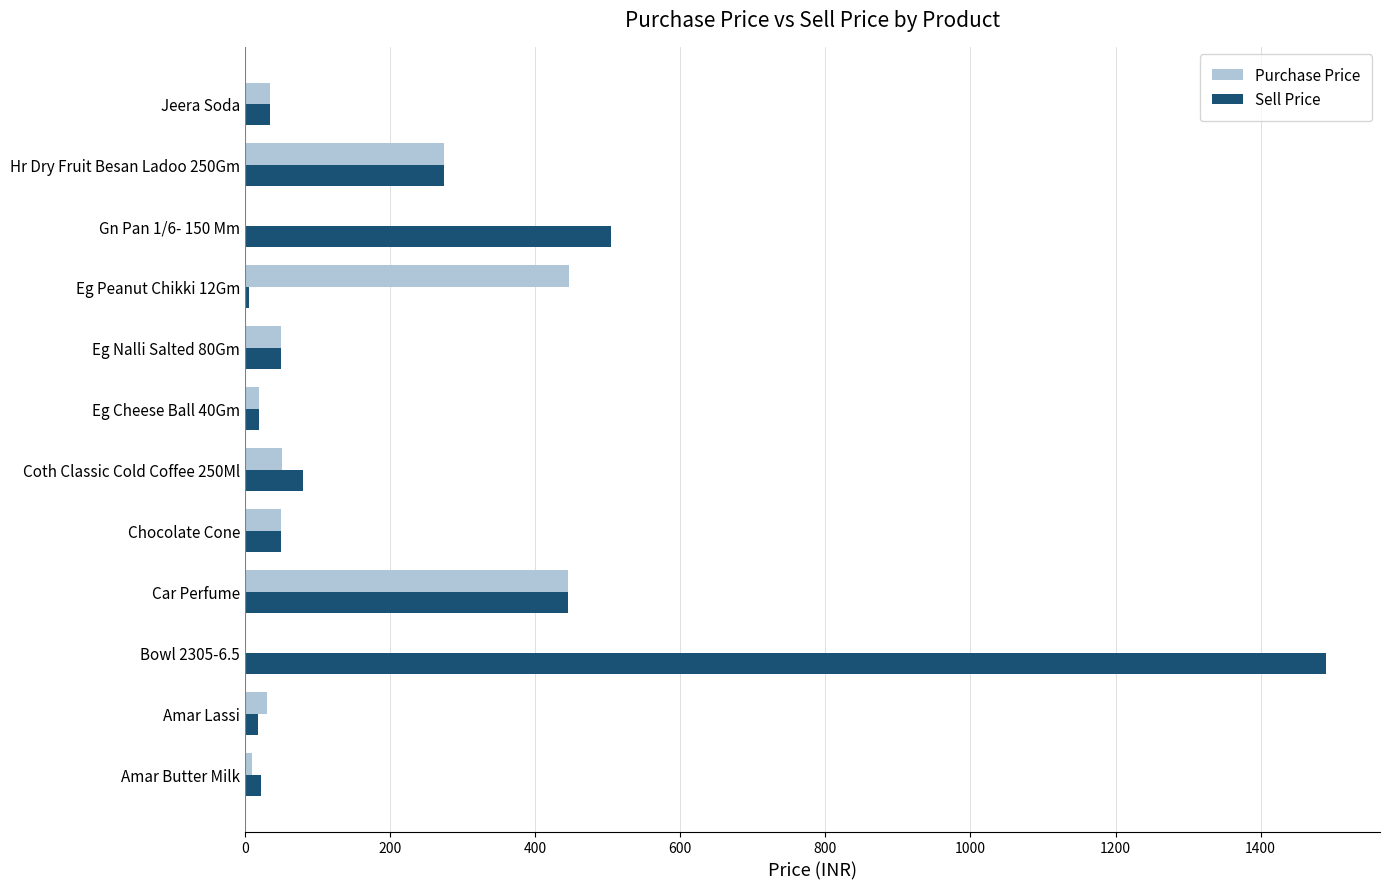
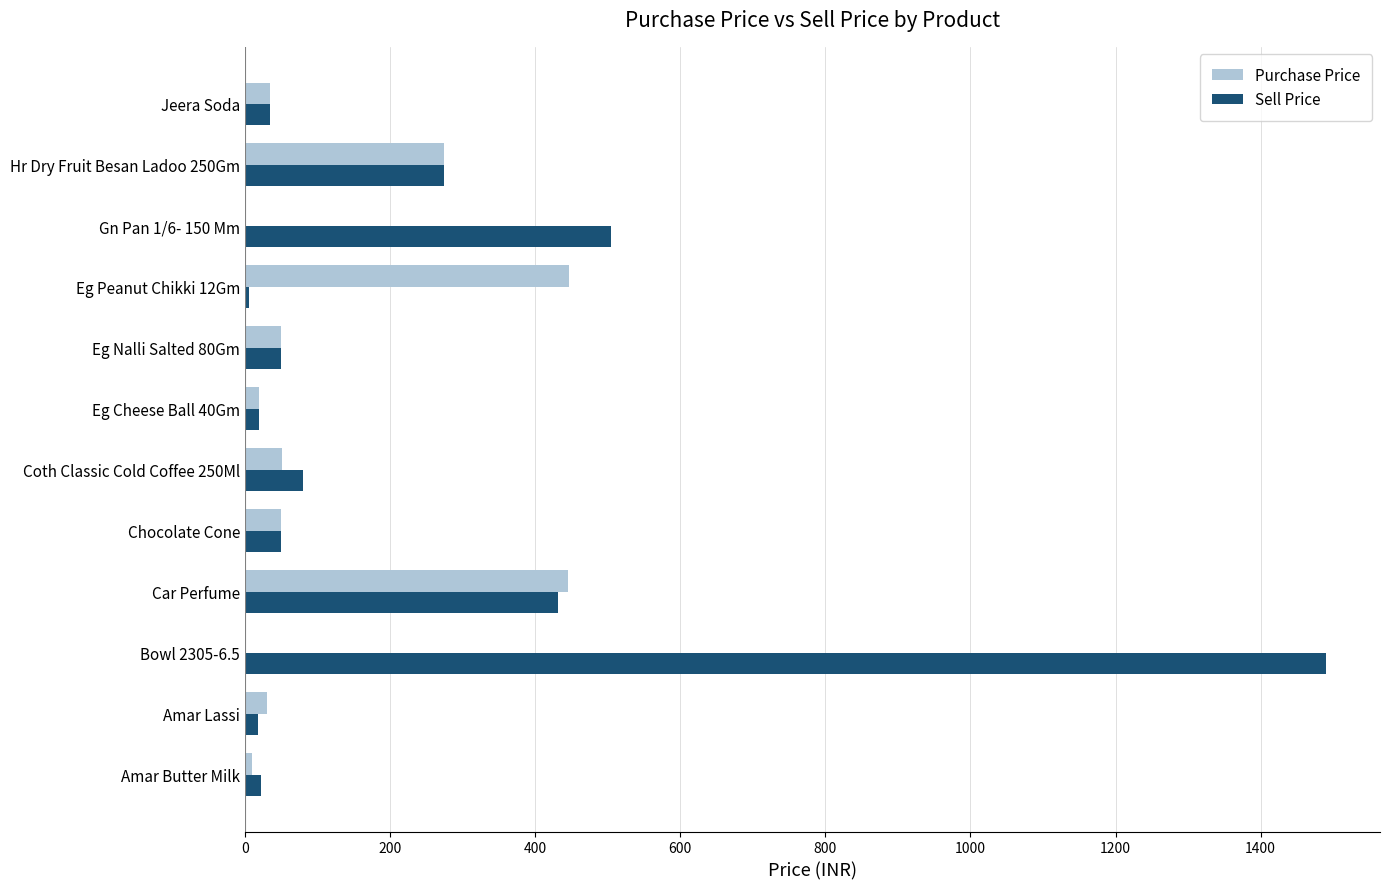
  {
    "Purchase Price": {
      "Jeera Soda": 40,
      "Hr Dry Fruit Besan Ladoo 250Gm": 280,
      "Gn Pan 1/6- 150 Mm": 0,
      "Eg Peanut Chikki 12Gm": 450,
      "Eg Nalli Salted 80Gm": 50,
      "Eg Cheese Ball 40Gm": 20,
      "Coth Classic Cold Coffee 250Ml": 50,
      "Chocolate Cone": 50,
      "Car Perfume": 450,
      "Bowl 2305-6.5": 0,
      "Amar Lassi": 30,
      "Amar Butter Milk": 10
    },
    "Sell Price": {
      "Jeera Soda": 40,
      "Hr Dry Fruit Besan Ladoo 250Gm": 280,
      "Gn Pan 1/6- 150 Mm": 500,
      "Eg Peanut Chikki 12Gm": 10,
      "Eg Nalli Salted 80Gm": 50,
      "Eg Cheese Ball 40Gm": 20,
      "Coth Classic Cold Coffee 250Ml": 80,
      "Chocolate Cone": 50,
-     "Car Perfume": 450,
+     "Car Perfume": 430,
      "Bowl 2305-6.5": 1490,
      "Amar Lassi": 20,
      "Amar Butter Milk": 20
    }
  }
